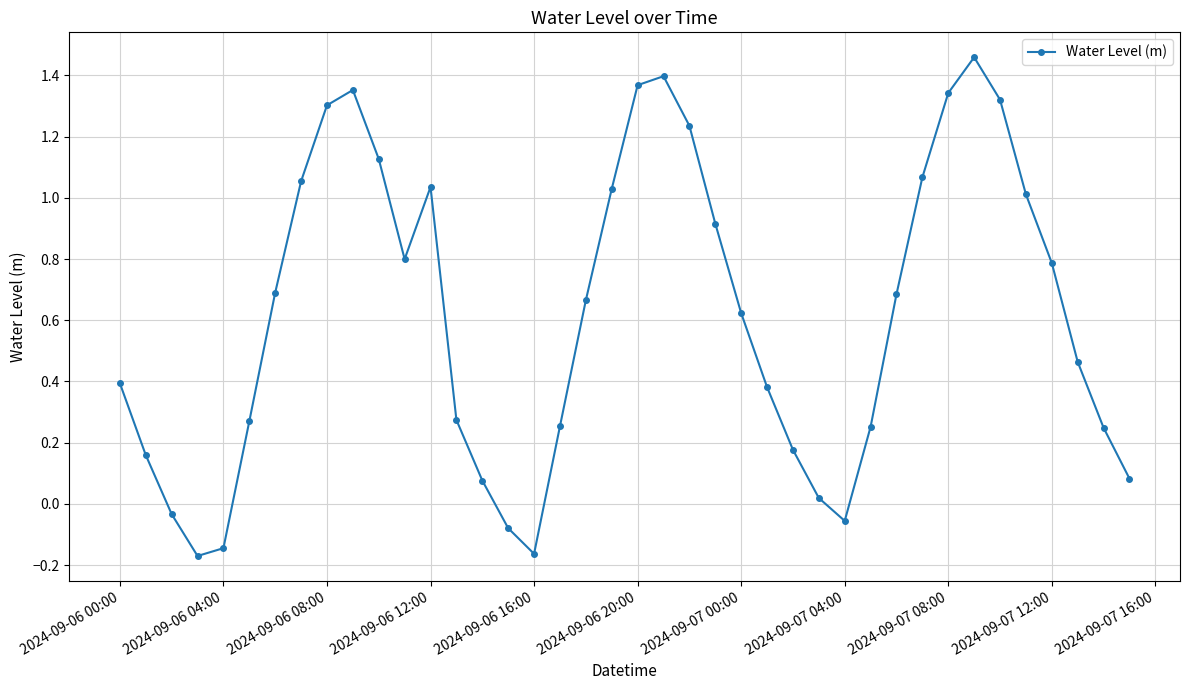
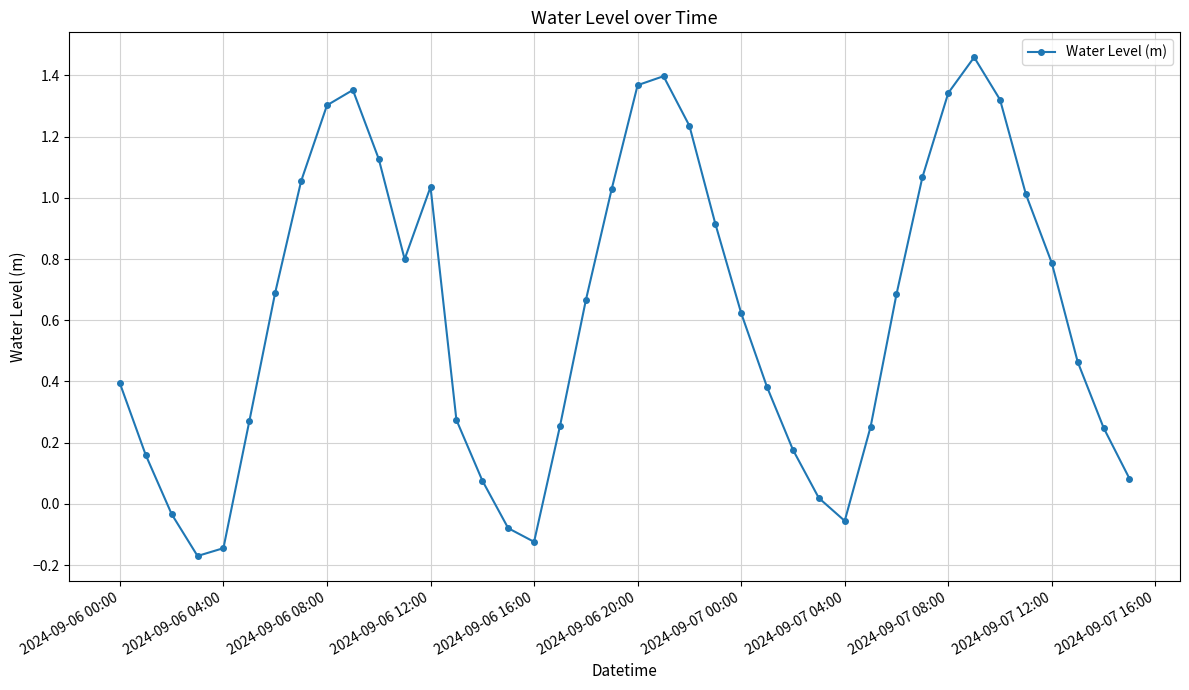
  {
    "2024-09-06 00:00": 0.39,
    "2024-09-06 04:00": -0.14,
    "2024-09-06 08:00": 1.30,
    "2024-09-06 12:00": 1.04,
-   "2024-09-06 16:00": -0.16,
+   "2024-09-06 16:00": -0.12,
    "2024-09-06 20:00": 1.37,
    "2024-09-07 00:00": 0.62,
    "2024-09-07 04:00": -0.06,
    "2024-09-07 08:00": 1.34,
    "2024-09-07 12:00": 0.79
  }
